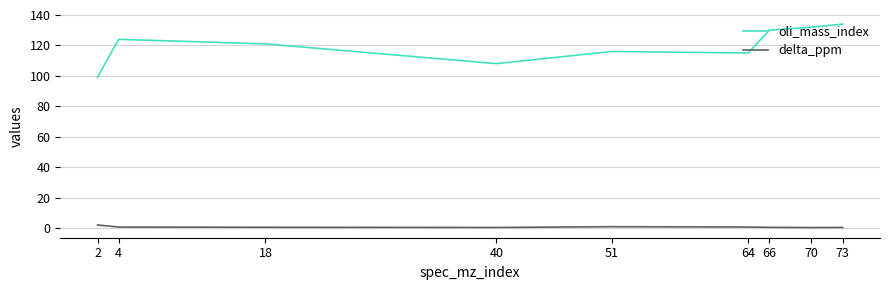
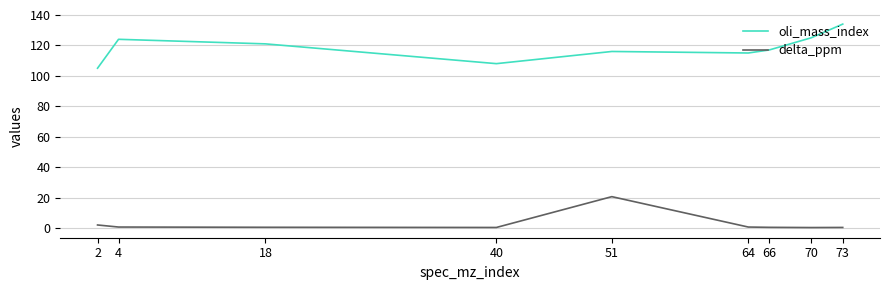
  {
    "oli_mass_index": {
-     "2": 99,
+     "2": 105,
      "4": 124,
      "18": 121,
      "40": 108,
      "51": 116,
      "64": 115,
-     "66": 130,
-     "70": 132,
+     "66": 117,
+     "70": 125,
      "73": 134
    },
    "delta_ppm": {
      "2": 2,
      "4": 1,
      "18": 0,
      "40": 0,
-     "51": 1,
+     "51": 21,
      "64": 1,
      "66": 0,
      "70": 0,
      "73": 0
    }
  }
